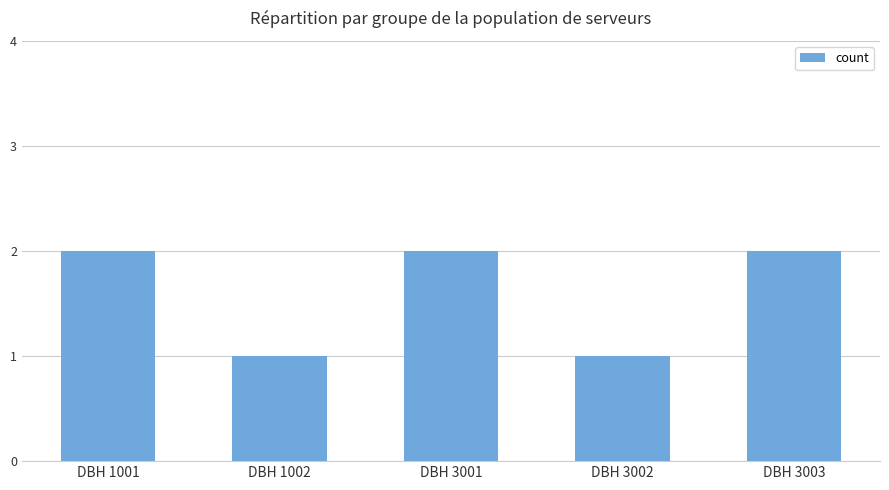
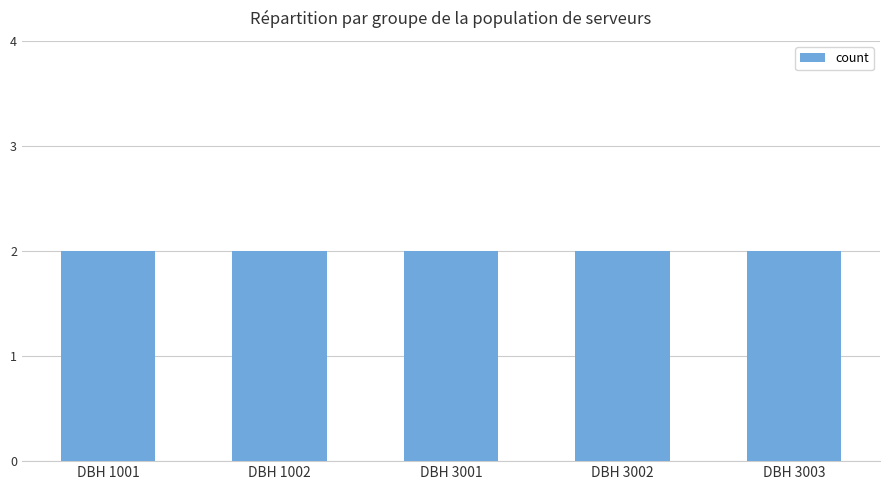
  {
    "DBH 1001": 2,
-   "DBH 1002": 1,
+   "DBH 1002": 2,
    "DBH 3001": 2,
-   "DBH 3002": 1,
+   "DBH 3002": 2,
    "DBH 3003": 2
  }
